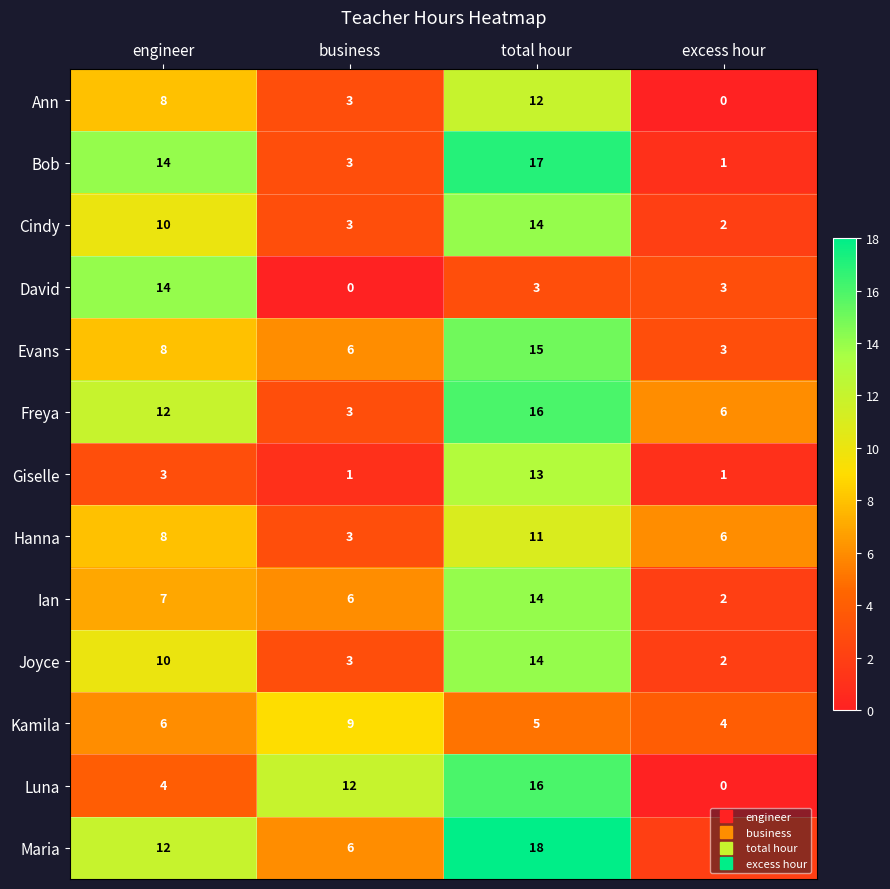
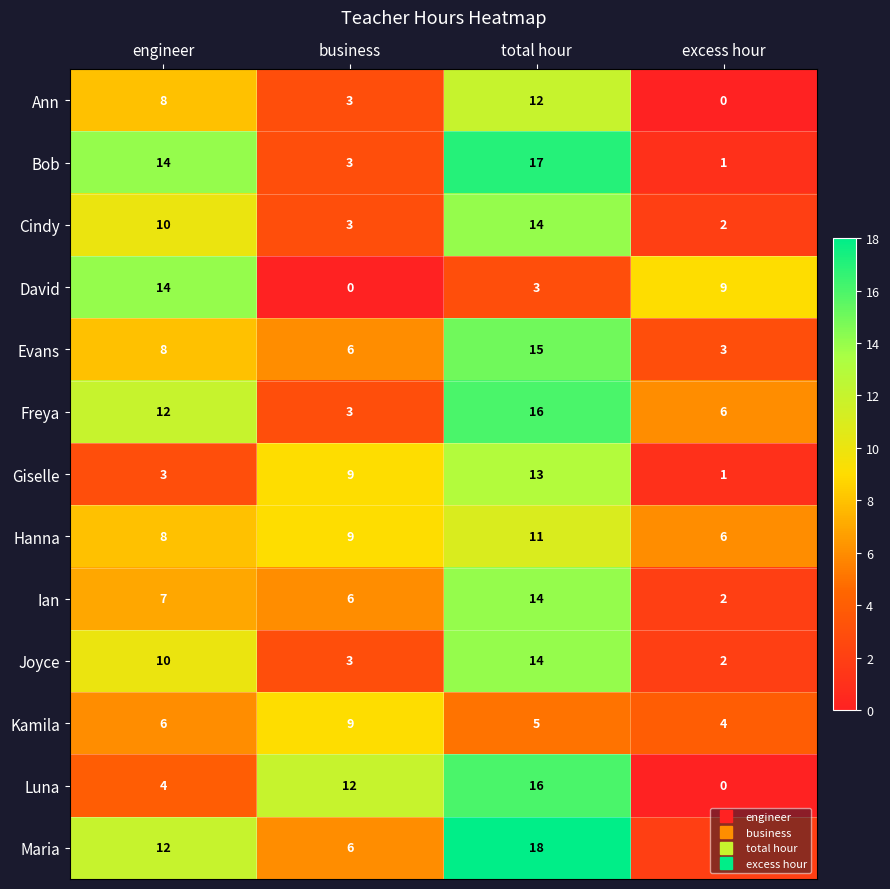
  {
    "Ann": {
      "engineer": 8,
      "business": 3,
      "total hour": 12,
      "excess hour": 0
    },
    "Bob": {
      "engineer": 14,
      "business": 3,
      "total hour": 17,
      "excess hour": 1
    },
    "Cindy": {
      "engineer": 10,
      "business": 3,
      "total hour": 14,
      "excess hour": 2
    },
    "David": {
      "engineer": 14,
      "business": 0,
      "total hour": 3,
-     "excess hour": 3
+     "excess hour": 9
    },
    "Evans": {
      "engineer": 8,
      "business": 6,
      "total hour": 15,
      "excess hour": 3
    },
    "Freya": {
      "engineer": 12,
      "business": 3,
      "total hour": 16,
      "excess hour": 6
    },
    "Giselle": {
      "engineer": 3,
-     "business": 1,
+     "business": 9,
      "total hour": 13,
      "excess hour": 1
    },
    "Hanna": {
      "engineer": 8,
-     "business": 3,
+     "business": 9,
      "total hour": 11,
      "excess hour": 6
    },
    "Ian": {
      "engineer": 7,
      "business": 6,
      "total hour": 14,
      "excess hour": 2
    },
    "Joyce": {
      "engineer": 10,
      "business": 3,
      "total hour": 14,
      "excess hour": 2
    },
    "Kamila": {
      "engineer": 6,
      "business": 9,
      "total hour": 5,
      "excess hour": 4
    },
    "Luna": {
      "engineer": 4,
      "business": 12,
      "total hour": 16,
      "excess hour": 0
    },
    "Maria": {
      "engineer": 12,
      "business": 6,
      "total hour": 18
    }
  }
